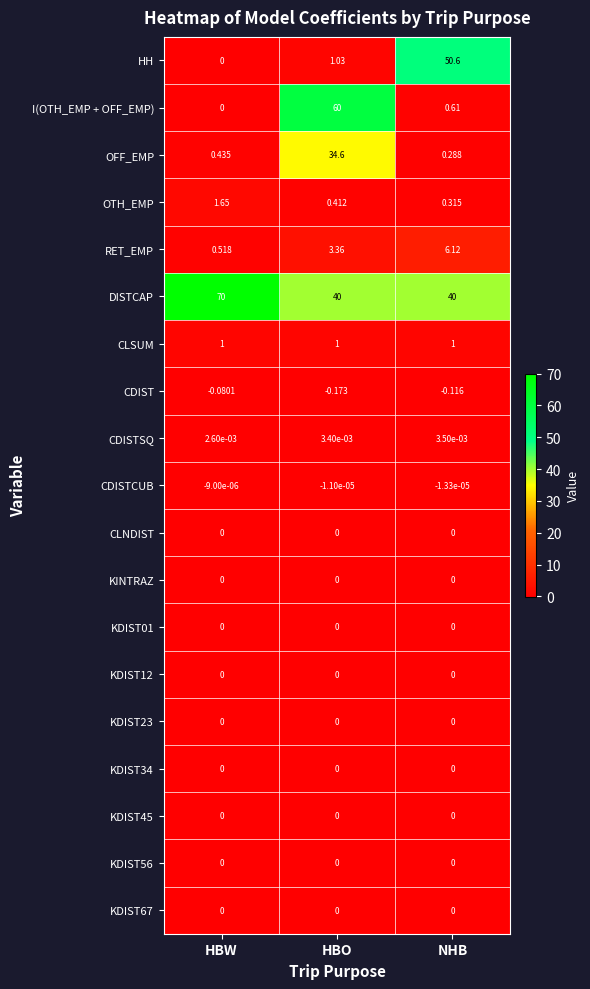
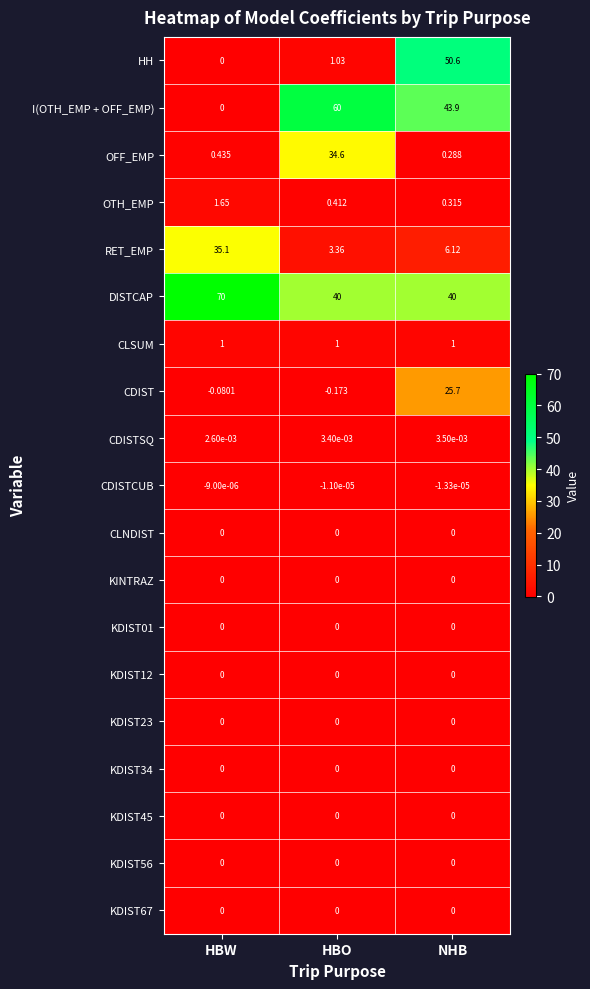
  {
    "HH": {
      "HBW": "0",
      "HBO": "1.03",
      "NHB": "50.6"
    },
    "I(OTH_EMP + OFF_EMP)": {
      "HBW": "0",
      "HBO": "60",
-     "NHB": "0.61"
+     "NHB": "43.9"
    },
    "OFF_EMP": {
      "HBW": "0.435",
      "HBO": "34.6",
      "NHB": "0.288"
    },
    "OTH_EMP": {
      "HBW": "1.65",
      "HBO": "0.412",
      "NHB": "0.315"
    },
    "RET_EMP": {
-     "HBW": "0.518",
+     "HBW": "35.1",
      "HBO": "3.36",
      "NHB": "6.12"
    },
    "DISTCAP": {
      "HBW": "70",
      "HBO": "40",
      "NHB": "40"
    },
    "CLSUM": {
      "HBW": "1",
      "HBO": "1",
      "NHB": "1"
    },
    "CDIST": {
      "HBW": "-0.0801",
      "HBO": "-0.173",
-     "NHB": "-0.116"
+     "NHB": "25.7"
    },
    "CDISTSQ": {
      "HBW": "2.60e-03",
      "HBO": "3.40e-03",
      "NHB": "3.50e-03"
    },
    "CDISTCUB": {
      "HBW": "-9.00e-06",
      "HBO": "-1.10e-05",
      "NHB": "-1.33e-05"
    },
    "CLNDIST": {
      "HBW": "0",
      "HBO": "0",
      "NHB": "0"
    },
    "KINTRAZ": {
      "HBW": "0",
      "HBO": "0",
      "NHB": "0"
    },
    "KDIST01": {
      "HBW": "0",
      "HBO": "0",
      "NHB": "0"
    },
    "KDIST12": {
      "HBW": "0",
      "HBO": "0",
      "NHB": "0"
    },
    "KDIST23": {
      "HBW": "0",
      "HBO": "0",
      "NHB": "0"
    },
    "KDIST34": {
      "HBW": "0",
      "HBO": "0",
      "NHB": "0"
    },
    "KDIST45": {
      "HBW": "0",
      "HBO": "0",
      "NHB": "0"
    },
    "KDIST56": {
      "HBW": "0",
      "HBO": "0",
      "NHB": "0"
    },
    "KDIST67": {
      "HBW": "0",
      "HBO": "0",
      "NHB": "0"
    }
  }
